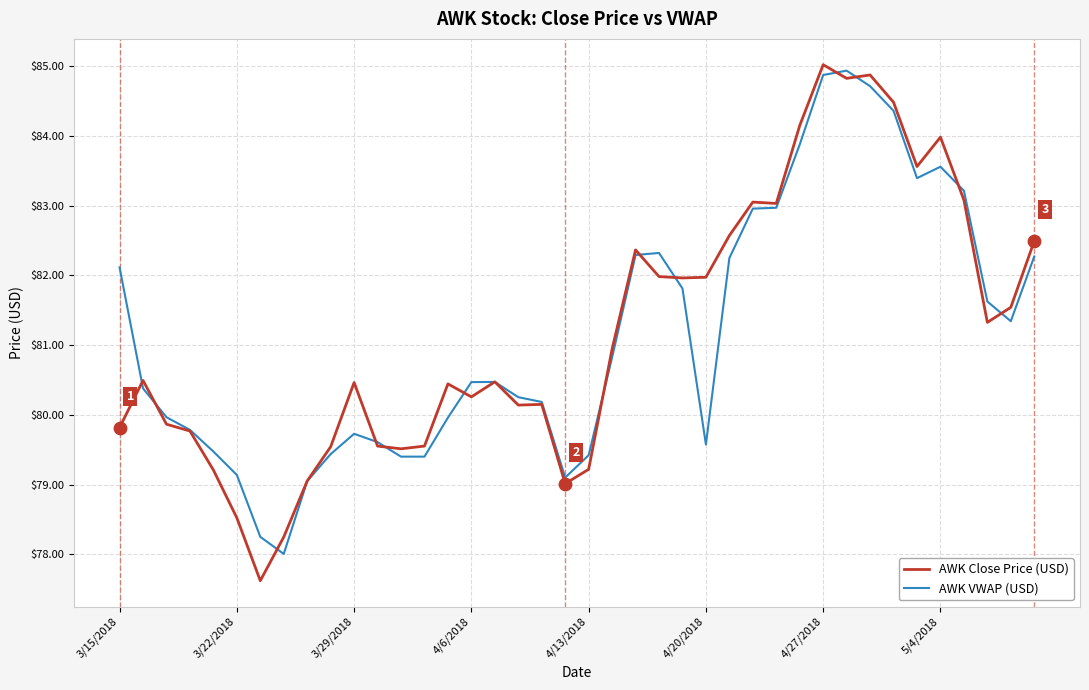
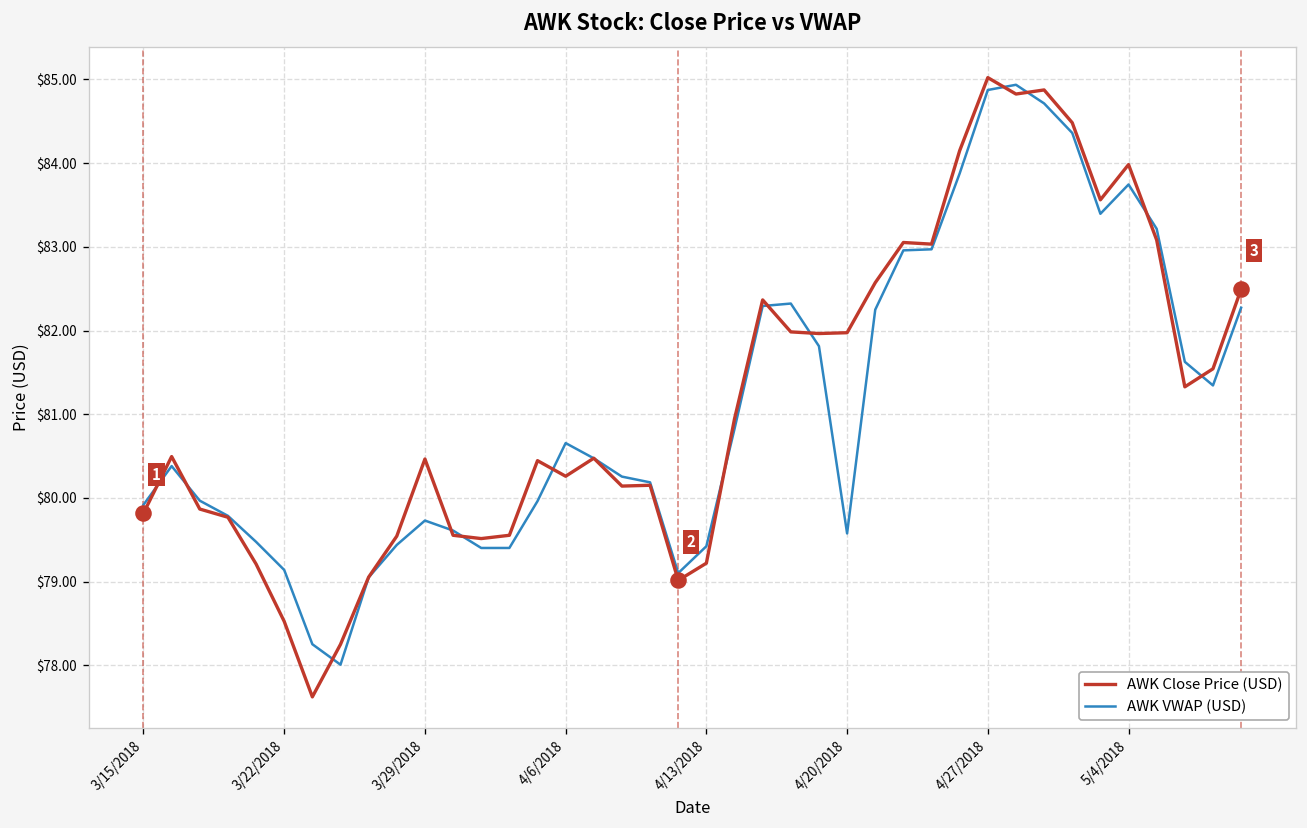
  {
    "AWK VWAP (USD)": {
-     "3/15/2018": "$82.1",
+     "3/15/2018": "$79.9",
      "3/22/2018": "$79.1",
      "3/29/2018": "$79.7",
-     "4/6/2018": "$80.5",
+     "4/6/2018": "$80.7",
      "4/20/2018": "$79.6",
      "4/27/2018": "$84.9",
-     "5/4/2018": "$83.6"
+     "5/4/2018": "$83.7"
    }
  }
